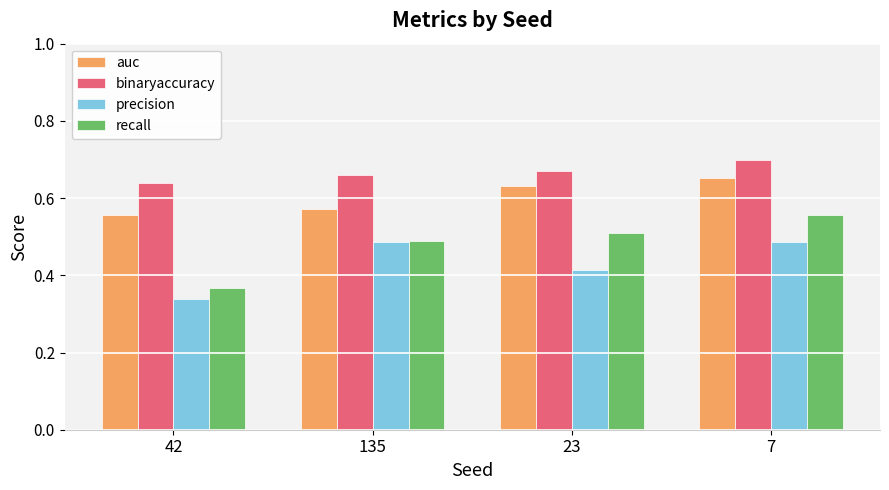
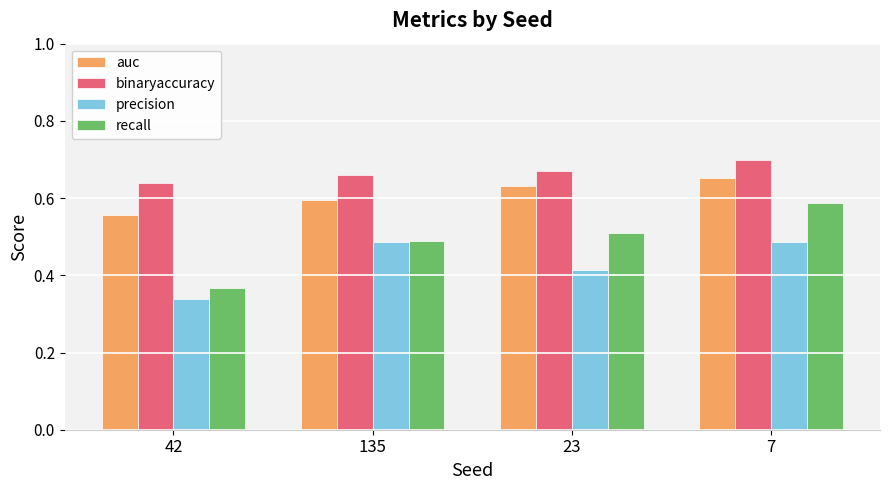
  {
    "auc": {
      "42": 0.56,
-     "135": 0.57,
+     "135": 0.60,
      "23": 0.63,
      "7": 0.65
    },
    "binaryaccuracy": {
      "42": 0.64,
      "135": 0.66,
      "23": 0.67,
      "7": 0.70
    },
    "precision": {
      "42": 0.34,
      "135": 0.49,
      "23": 0.41,
      "7": 0.49
    },
    "recall": {
      "42": 0.37,
      "135": 0.49,
      "23": 0.51,
-     "7": 0.56
+     "7": 0.59
    }
  }
